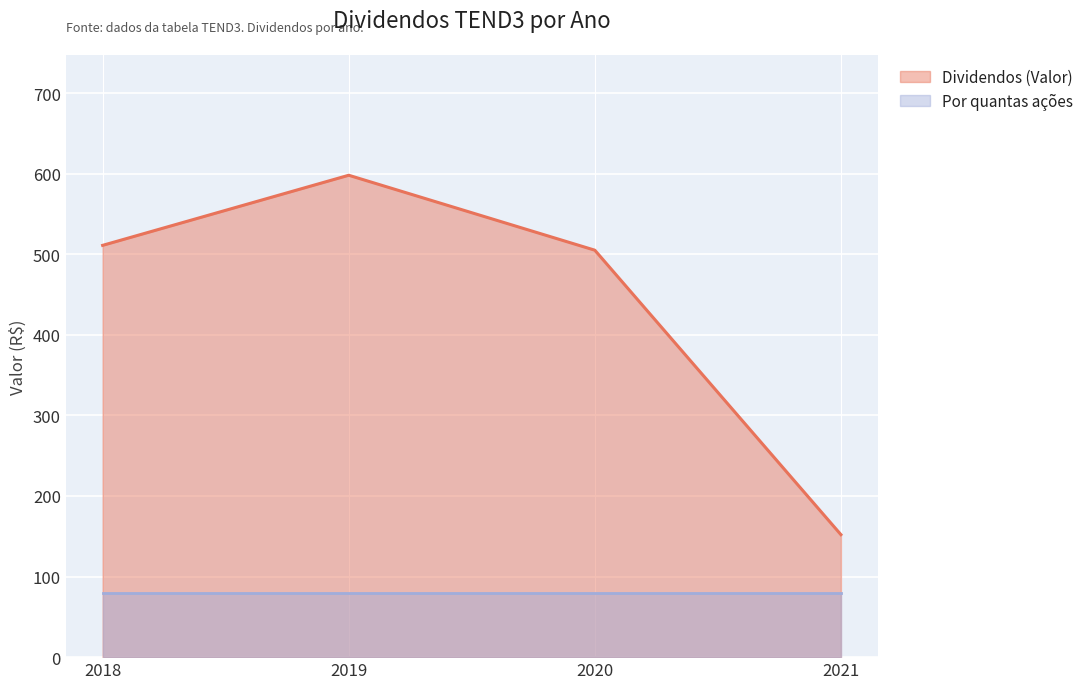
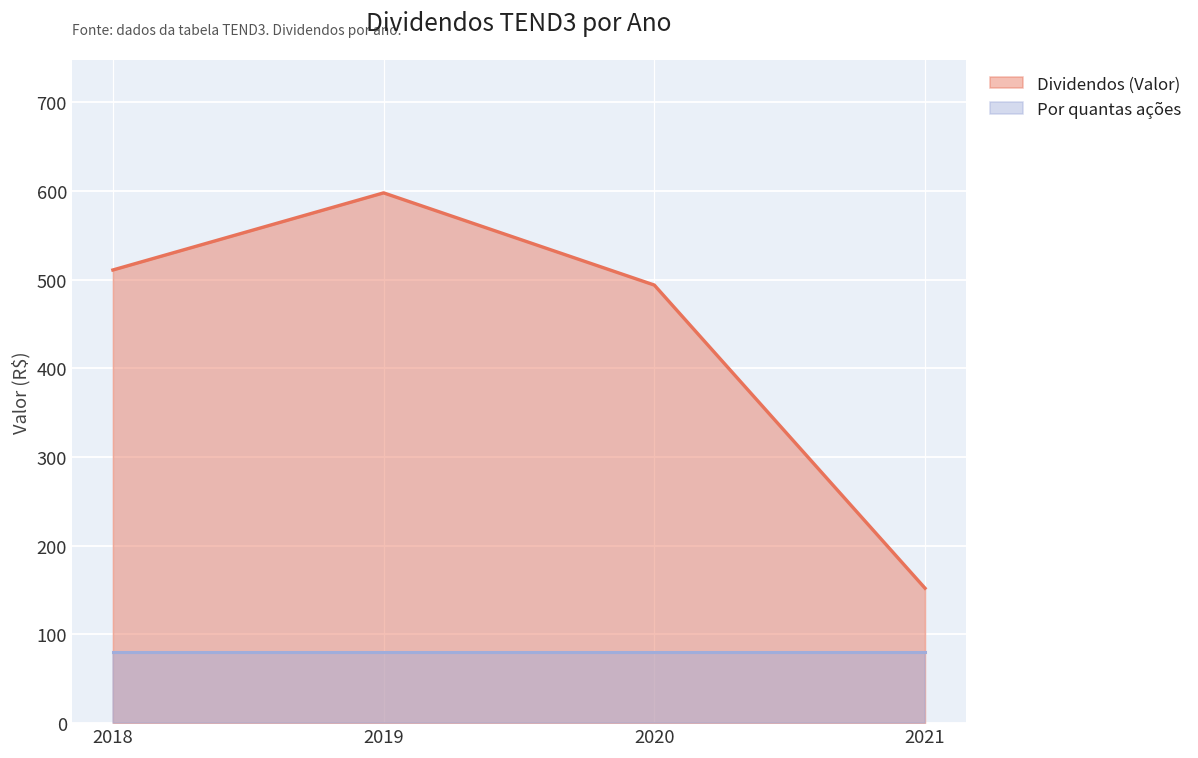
  {
    "Dividendos (Valor)": {
      "2018": 510,
      "2019": 600,
-     "2020": 510,
+     "2020": 490,
      "2021": 150
    },
    "Por quantas ações": {
      "2018": 80,
      "2019": 80,
      "2020": 80,
      "2021": 80
    }
  }
